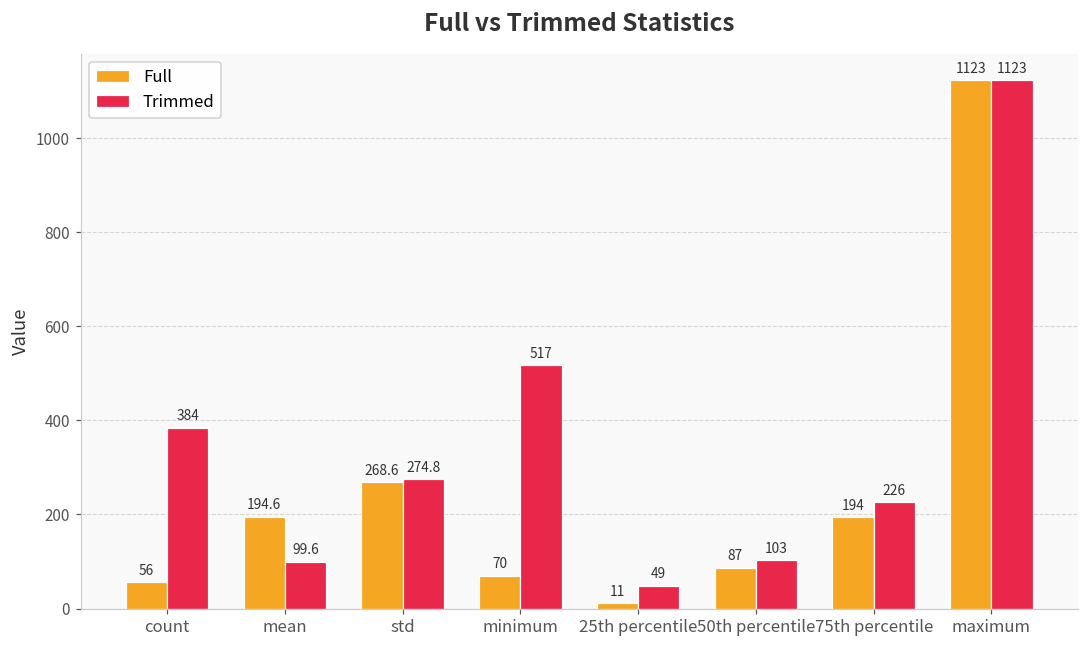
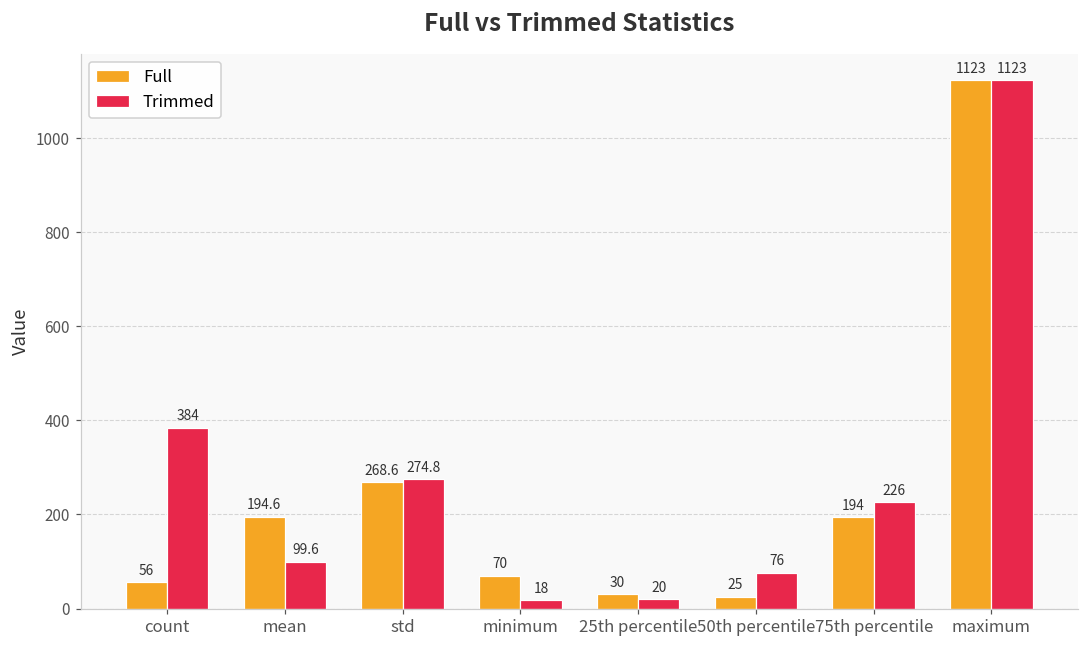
  {
    "Full": {
      "count": 56,
      "mean": 194.6,
      "std": 268.6,
      "minimum": 70,
-     "25th percentile": 11,
-     "50th percentile": 87,
+     "25th percentile": 30,
+     "50th percentile": 25,
      "75th percentile": 194,
      "maximum": 1123
    },
    "Trimmed": {
      "count": 384,
      "mean": 99.6,
      "std": 274.8,
-     "minimum": 517,
-     "25th percentile": 49,
-     "50th percentile": 103,
+     "minimum": 18,
+     "25th percentile": 20,
+     "50th percentile": 76,
      "75th percentile": 226,
      "maximum": 1123
    }
  }
